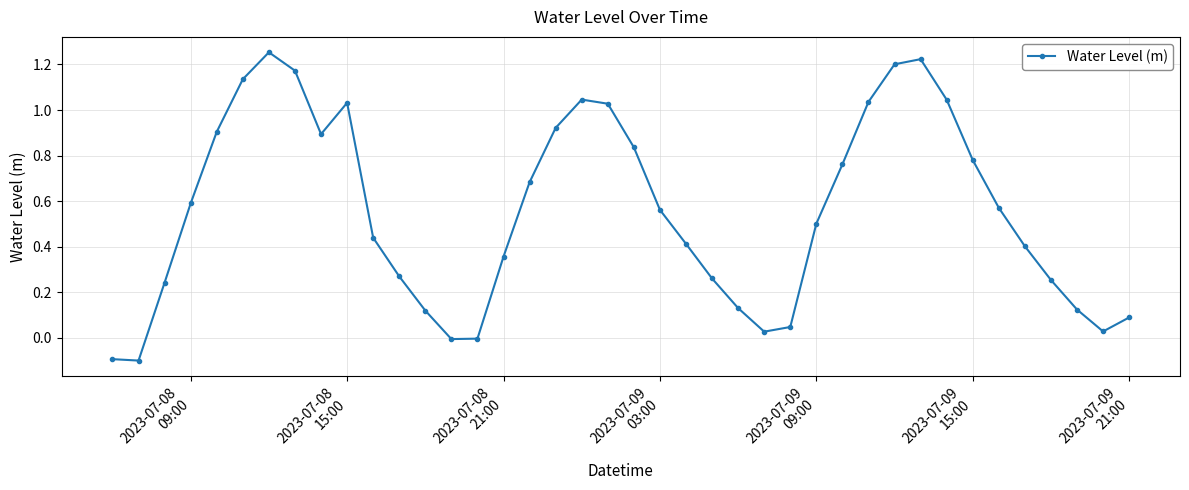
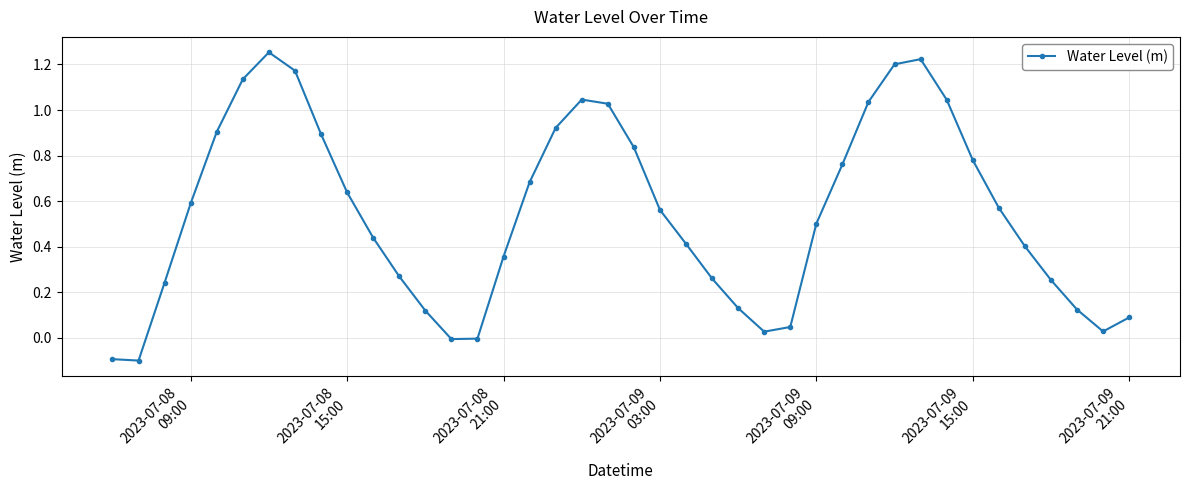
  {
    "2023-07-08 09:00": 0.59,
-   "2023-07-08 15:00": 1.03,
+   "2023-07-08 15:00": 0.64,
    "2023-07-08 21:00": 0.36,
    "2023-07-09 03:00": 0.56,
    "2023-07-09 09:00": 0.50,
    "2023-07-09 15:00": 0.78,
    "2023-07-09 21:00": 0.09
  }
